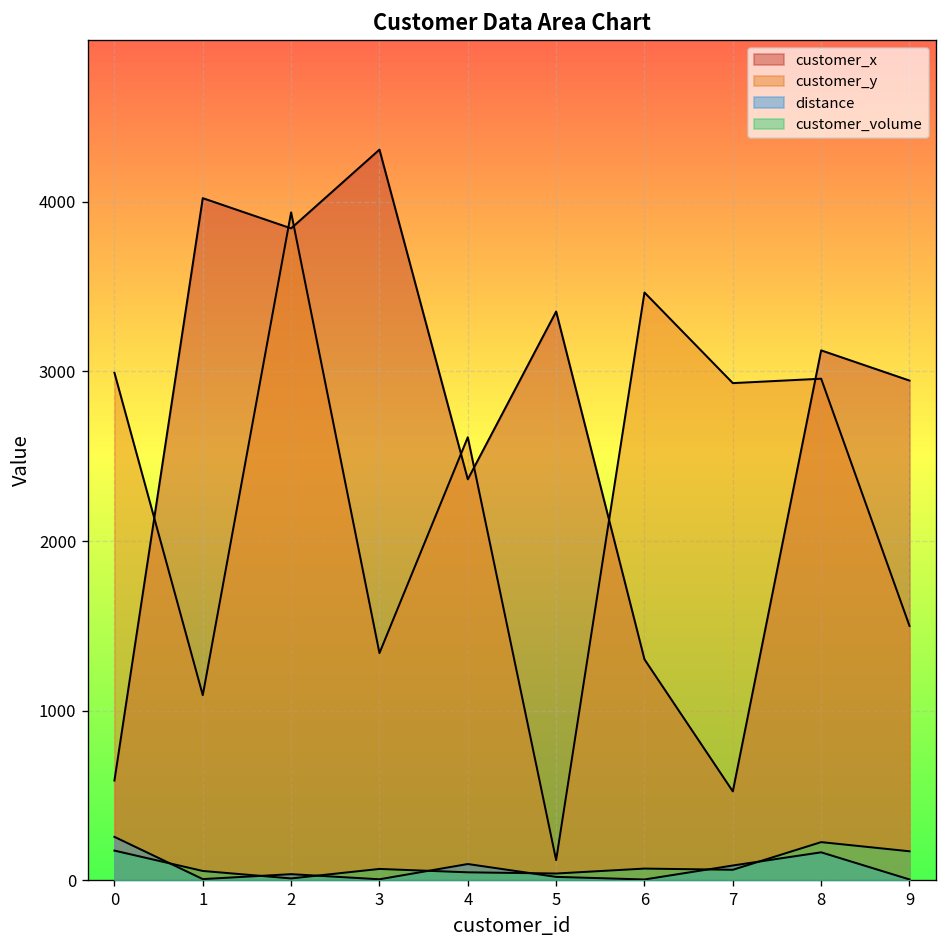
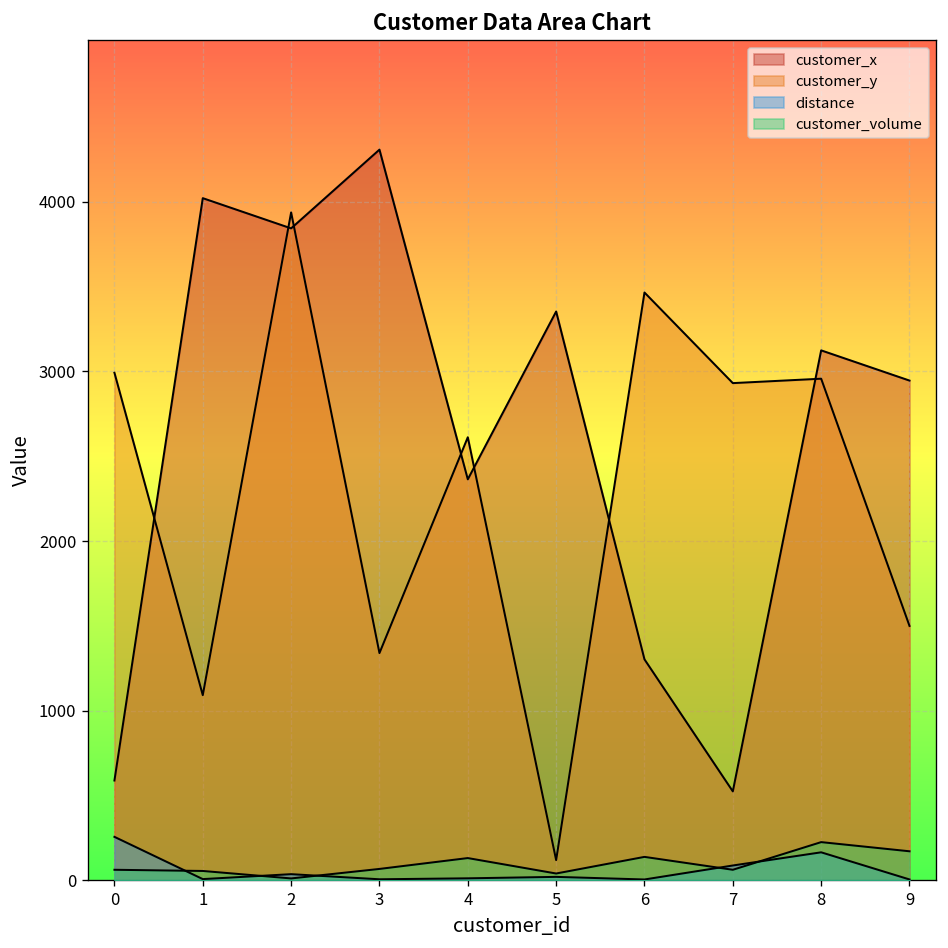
  {
    "distance": {
      "0": 260,
      "1": 10,
      "2": 40,
      "3": 10,
-     "4": 100,
+     "4": 10,
      "5": 20,
      "6": 10,
      "7": 90,
      "8": 170,
      "9": 10
    },
    "customer_volume": {
-     "0": 180,
+     "0": 60,
      "1": 60,
      "2": 10,
      "3": 70,
-     "4": 50,
+     "4": 130,
      "5": 40,
-     "6": 70,
+     "6": 140,
      "7": 60,
      "8": 230,
      "9": 170
    }
  }
